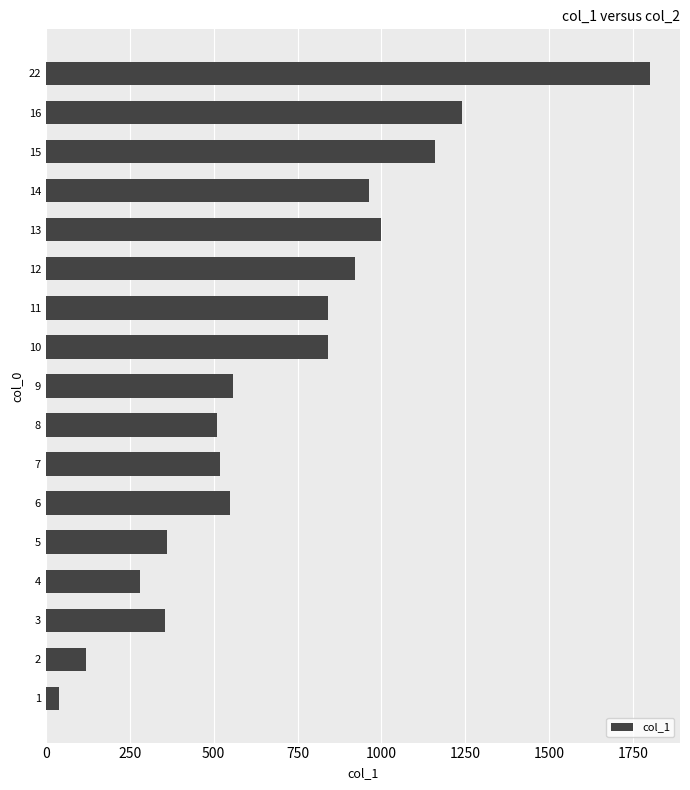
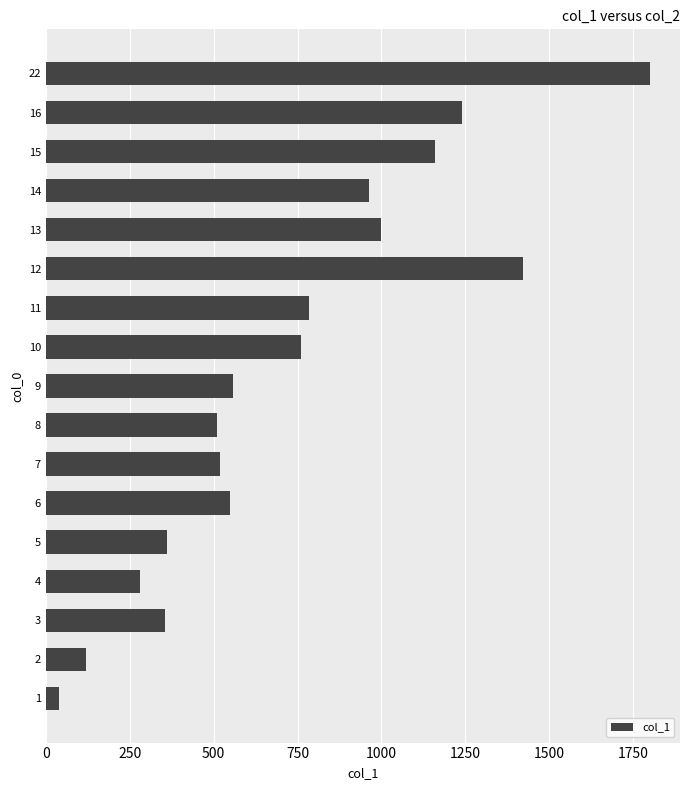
  {
    "22": 1800,
    "16": 1240,
    "15": 1160,
    "14": 960,
    "13": 1000,
-   "12": 920,
-   "11": 840,
-   "10": 840,
+   "12": 1420,
+   "11": 780,
+   "10": 760,
    "9": 560,
    "8": 510,
    "7": 520,
    "6": 550,
    "5": 360,
    "4": 280,
    "3": 350,
    "2": 120,
    "1": 40
  }
